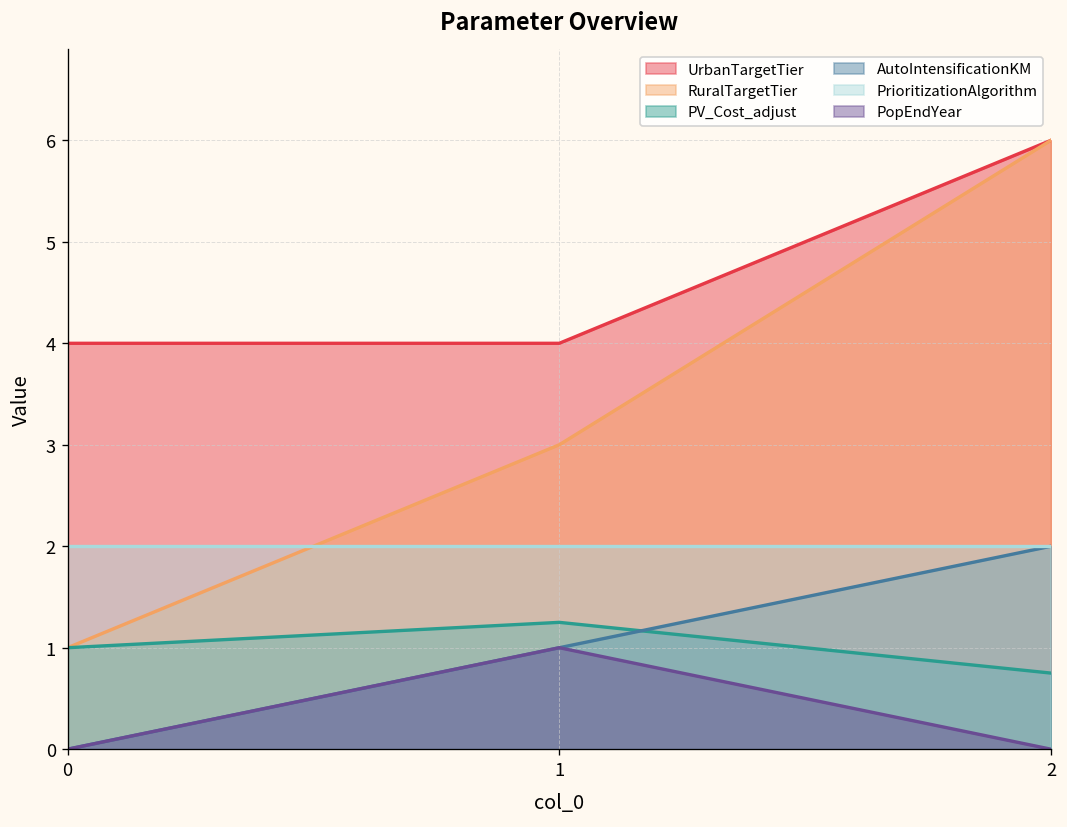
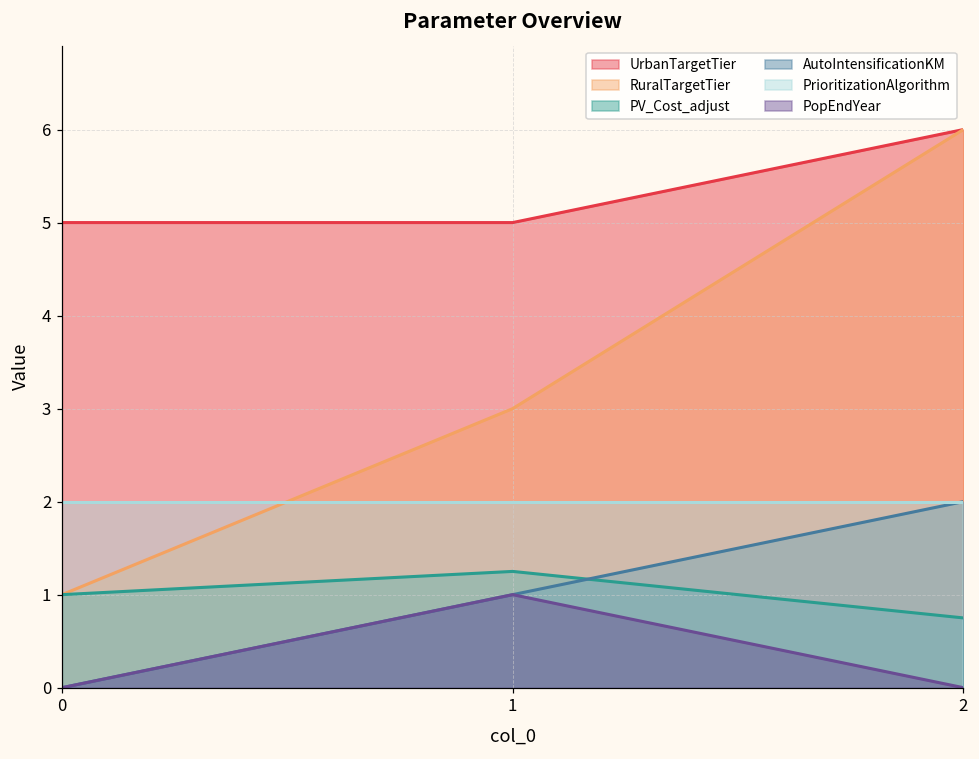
  {
    "UrbanTargetTier": {
-     "0": 4,
-     "1": 4
+     "0": 5,
+     "1": 5
    },
    "RuralTargetTier": {
      "1": 3
    },
    "PrioritizationAlgorithm": {
      "0": 2,
      "1": 2
    }
  }
